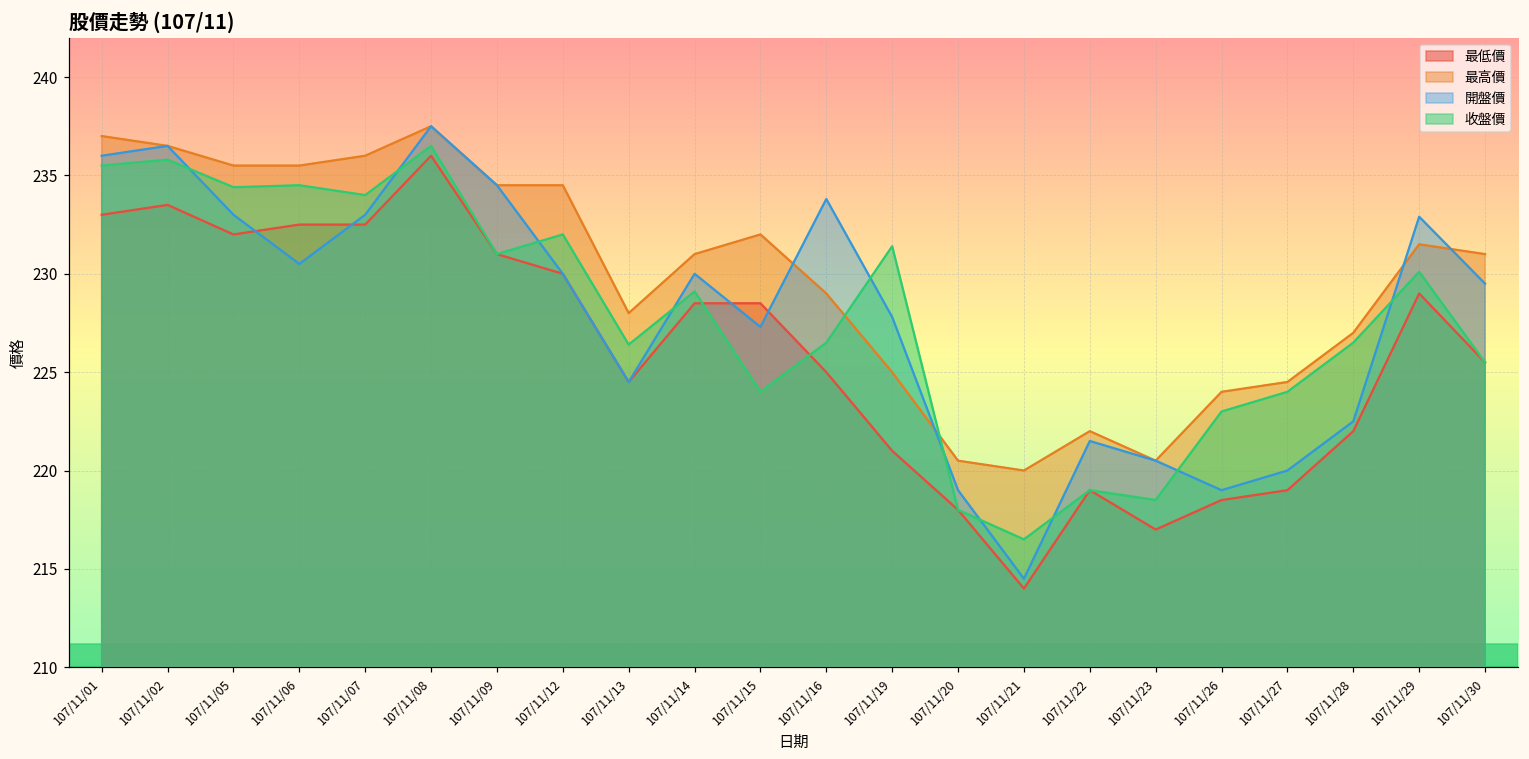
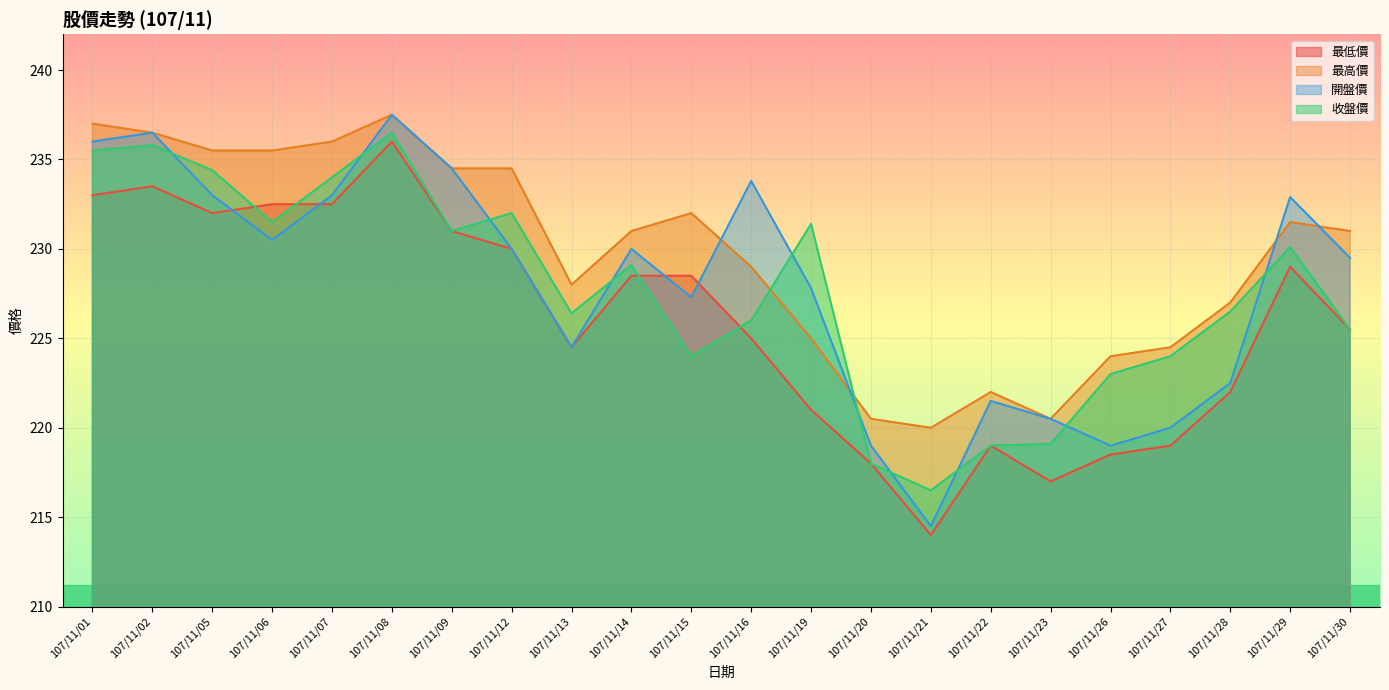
  {
    "開盤價": {
      "107/11/01": 236.0,
      "107/11/05": 233.0,
      "107/11/06": 230.5,
      "107/11/07": 233.0,
      "107/11/14": 230.0,
      "107/11/15": 227.3,
      "107/11/16": 233.8,
      "107/11/19": 227.8,
      "107/11/20": 219.0,
      "107/11/21": 214.5,
      "107/11/22": 221.5,
      "107/11/26": 219.0,
      "107/11/27": 220.0,
      "107/11/28": 222.5,
      "107/11/29": 232.9,
      "107/11/30": 229.5
    },
    "收盤價": {
      "107/11/01": 235.5,
      "107/11/02": 235.8,
      "107/11/05": 234.4,
-     "107/11/06": 234.5,
+     "107/11/06": 231.5,
      "107/11/07": 234.0,
      "107/11/08": 236.5,
      "107/11/12": 232.0,
      "107/11/13": 226.4,
      "107/11/14": 229.1,
      "107/11/15": 224.0,
-     "107/11/16": 226.5,
+     "107/11/16": 226.0,
      "107/11/19": 231.4,
      "107/11/21": 216.5,
-     "107/11/23": 218.5,
+     "107/11/23": 219.1,
      "107/11/26": 223.0,
      "107/11/27": 224.0,
      "107/11/28": 226.5,
      "107/11/29": 230.1
    }
  }
